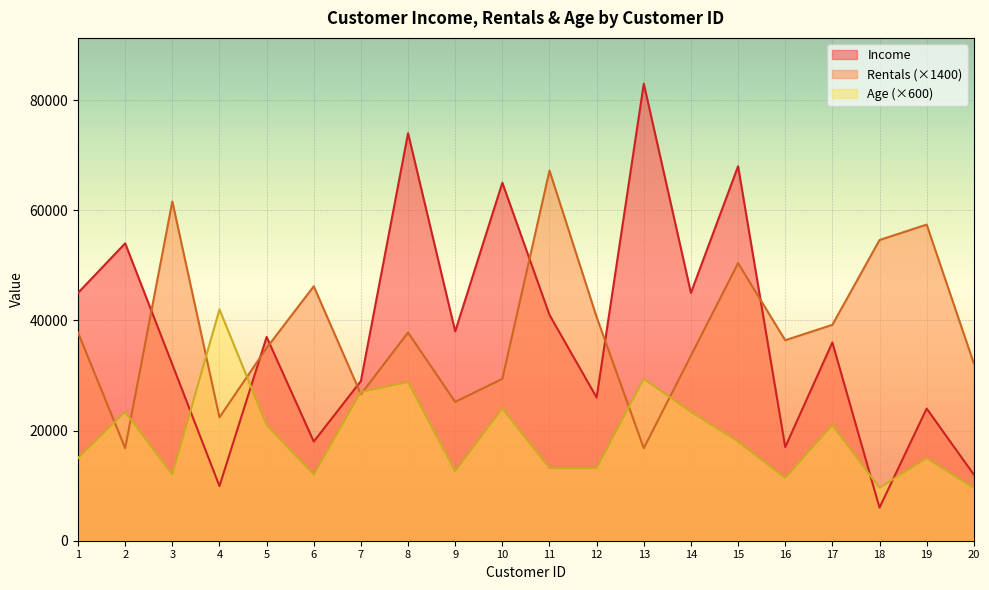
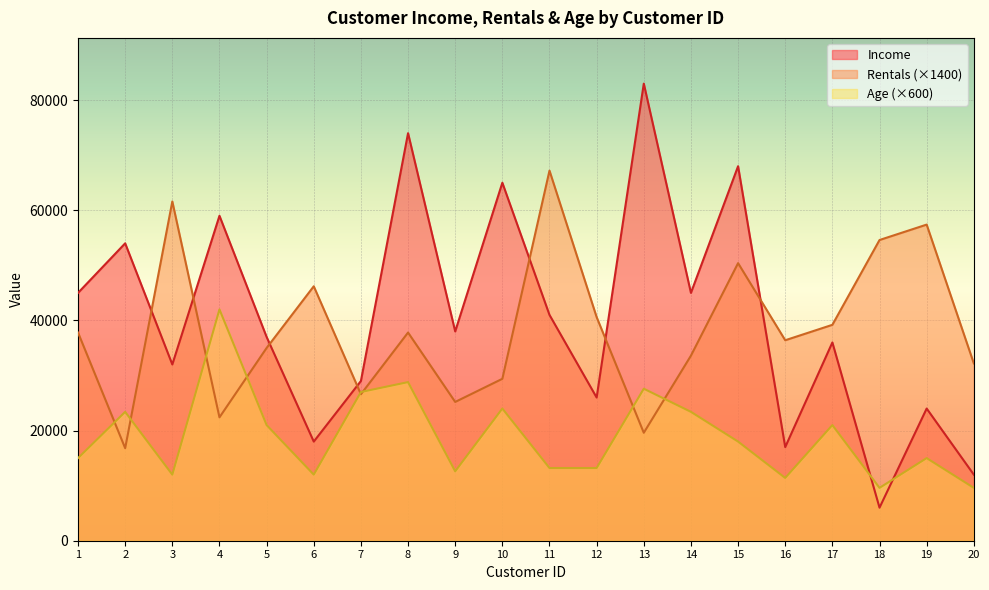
  {
    "Income": {
      "1": 45000,
      "2": 54000,
      "3": 32000,
-     "4": 10000,
+     "4": 59000,
      "5": 37000,
      "6": 18000,
      "7": 29000,
      "8": 74000,
      "9": 38000,
      "10": 65000,
      "11": 41000,
      "12": 26000,
      "13": 83000,
      "14": 45000,
      "15": 68000,
      "16": 17000,
      "17": 36000,
      "18": 6000,
      "19": 24000,
      "20": 12000
    },
    "Rentals (×1400)": {
      "1": 38000,
      "2": 17000,
      "3": 62000,
      "4": 22000,
      "5": 35000,
      "6": 46000,
      "8": 38000,
      "9": 25000,
      "10": 29000,
      "11": 67000,
      "12": 41000,
-     "13": 17000,
+     "13": 20000,
      "14": 34000,
      "15": 50000,
      "16": 36000,
      "17": 39000,
      "18": 55000,
      "19": 57000,
      "20": 32000
    },
    "Age (×600)": {
      "1": 15000,
      "2": 23000,
      "3": 12000,
      "4": 42000,
      "5": 21000,
      "6": 12000,
      "8": 29000,
      "9": 13000,
      "10": 24000,
      "11": 13000,
      "12": 13000,
-     "13": 29000,
+     "13": 28000,
      "14": 23000,
      "15": 18000,
      "16": 11000,
      "17": 21000,
      "18": 10000,
      "19": 15000,
      "20": 10000
    }
  }
